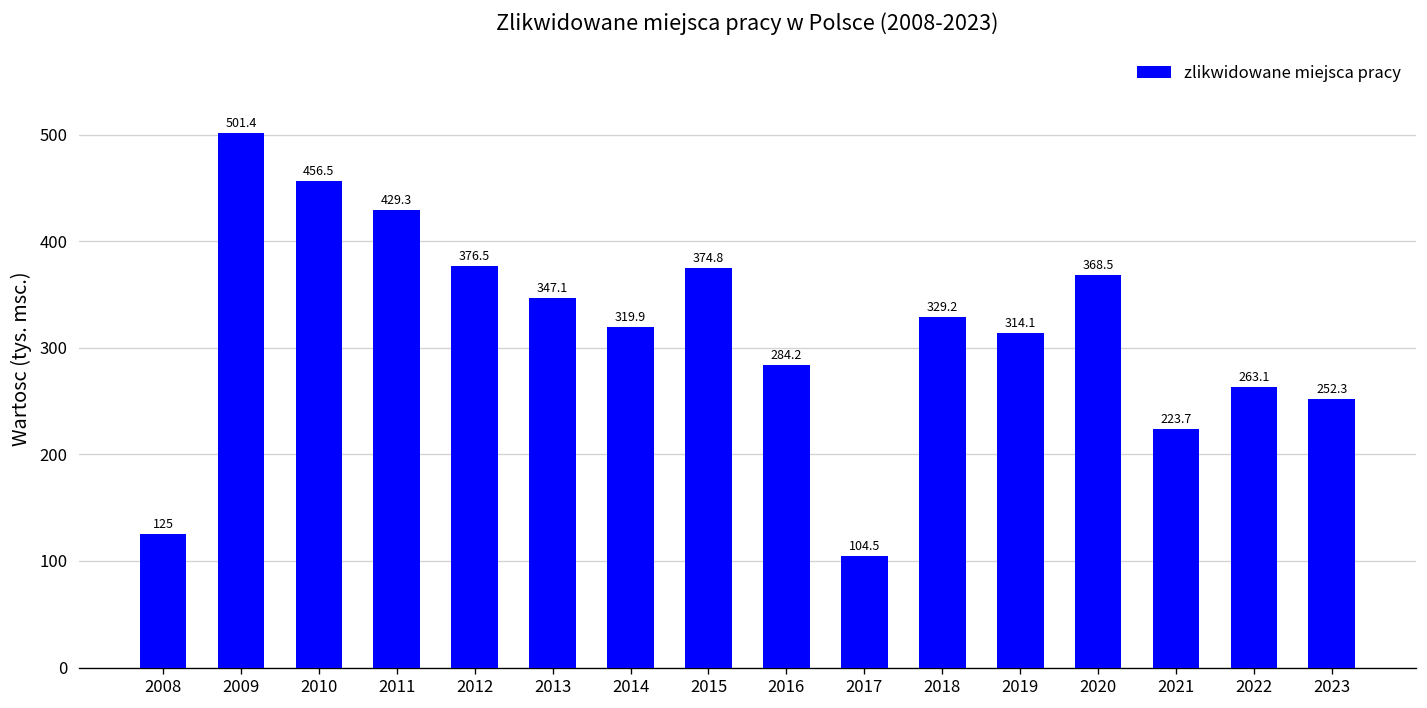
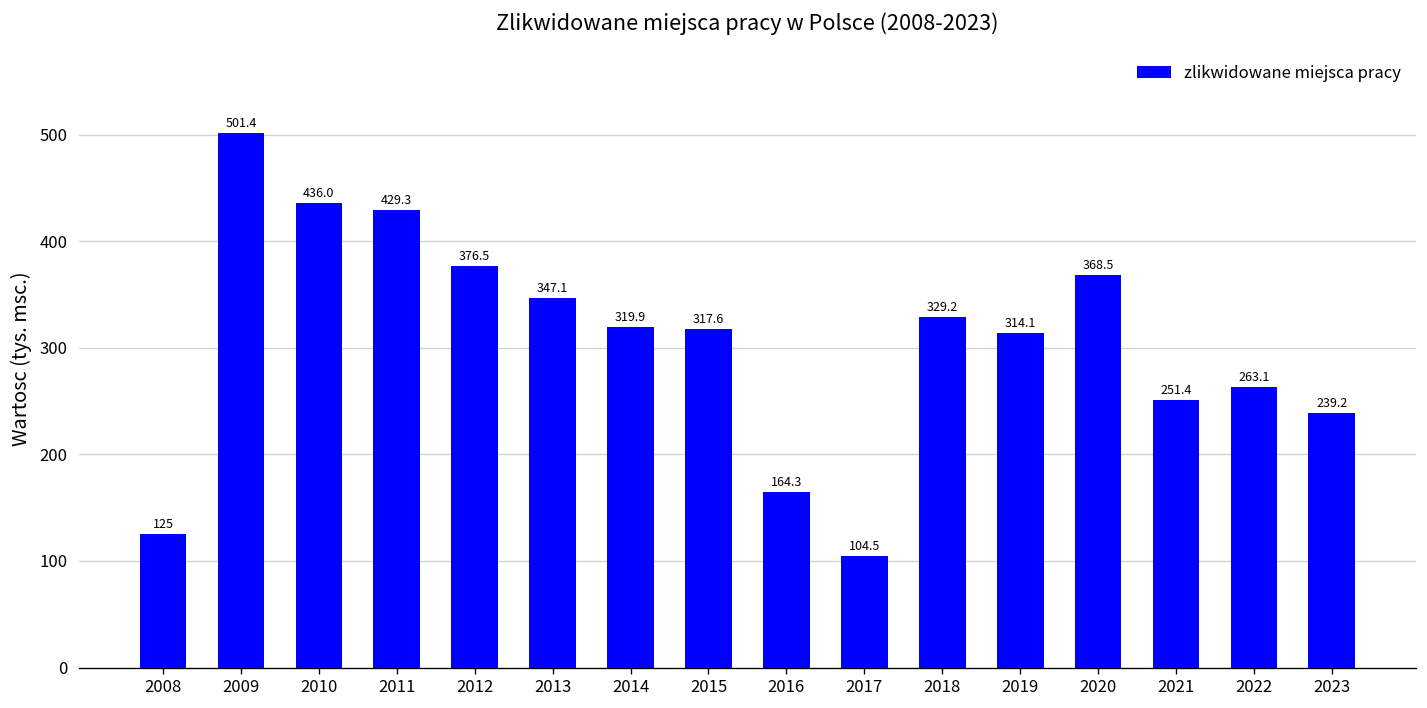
  {
    "2008": 125,
    "2009": 501.4,
-   "2010": 456.5,
+   "2010": 436.0,
    "2011": 429.3,
    "2012": 376.5,
    "2013": 347.1,
    "2014": 319.9,
-   "2015": 374.8,
-   "2016": 284.2,
+   "2015": 317.6,
+   "2016": 164.3,
    "2017": 104.5,
    "2018": 329.2,
    "2019": 314.1,
    "2020": 368.5,
-   "2021": 223.7,
+   "2021": 251.4,
    "2022": 263.1,
-   "2023": 252.3
+   "2023": 239.2
  }
